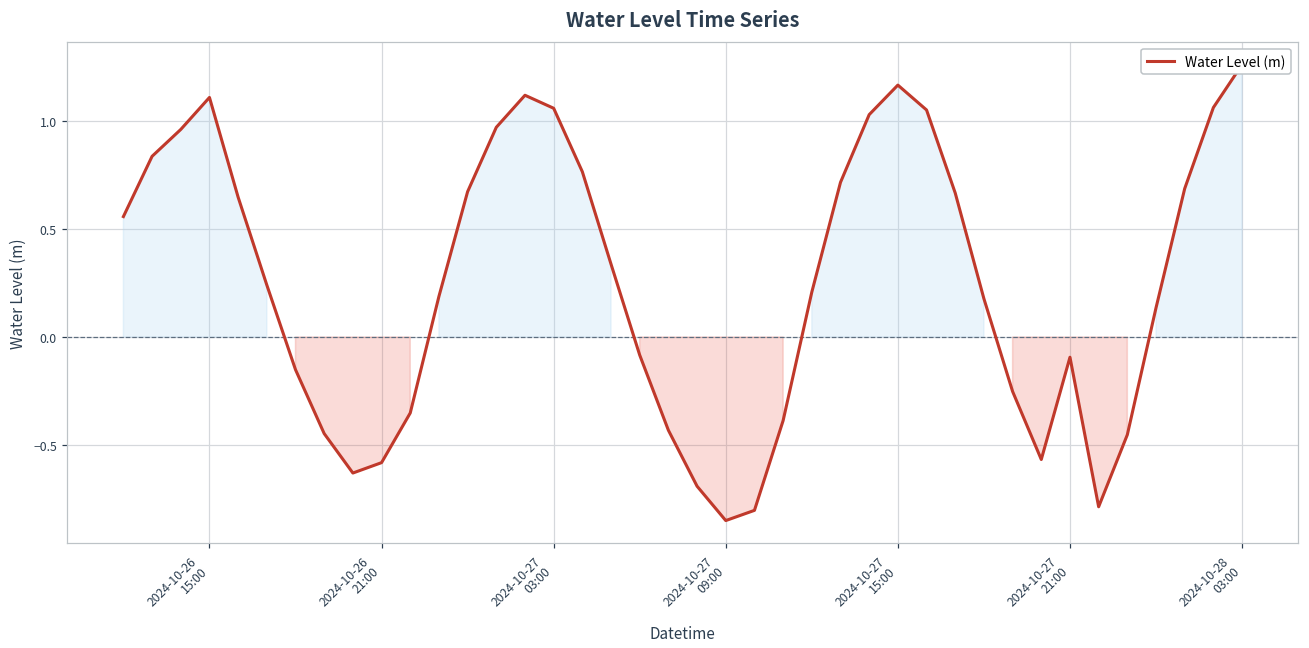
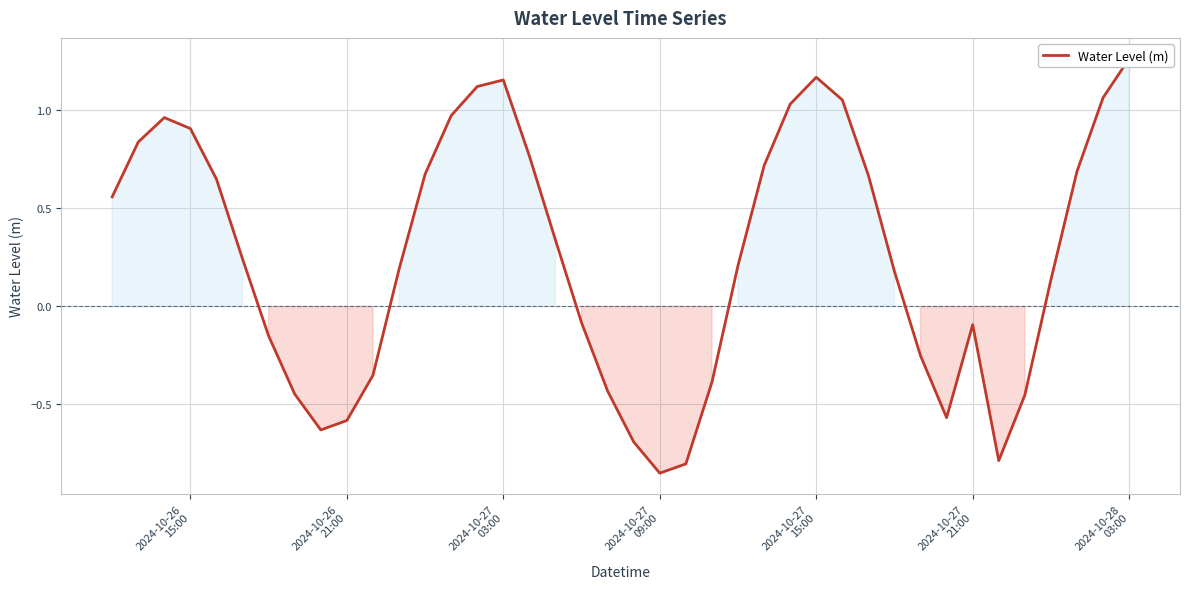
  {
-   "2024-10-26 15:00": 1.11,
+   "2024-10-26 15:00": 0.91,
    "2024-10-26 21:00": -0.58,
-   "2024-10-27 03:00": 1.06,
+   "2024-10-27 03:00": 1.15,
    "2024-10-27 09:00": -0.85,
    "2024-10-27 15:00": 1.17,
    "2024-10-27 21:00": -0.09
  }
